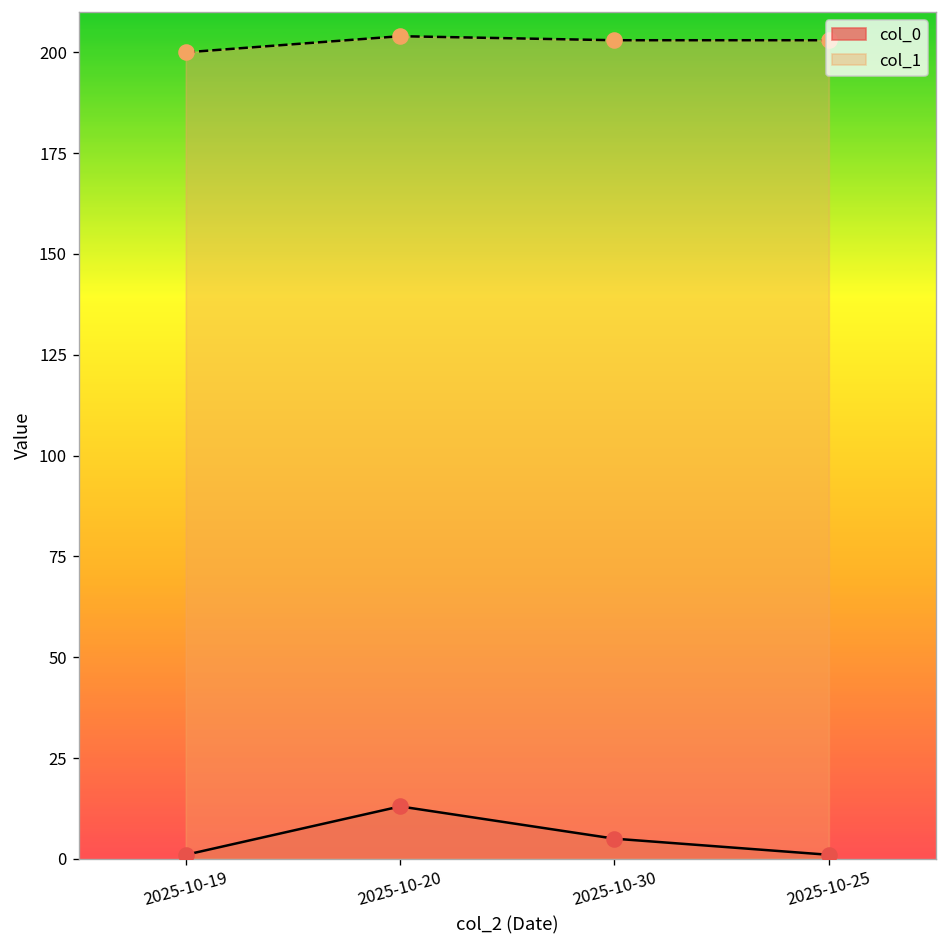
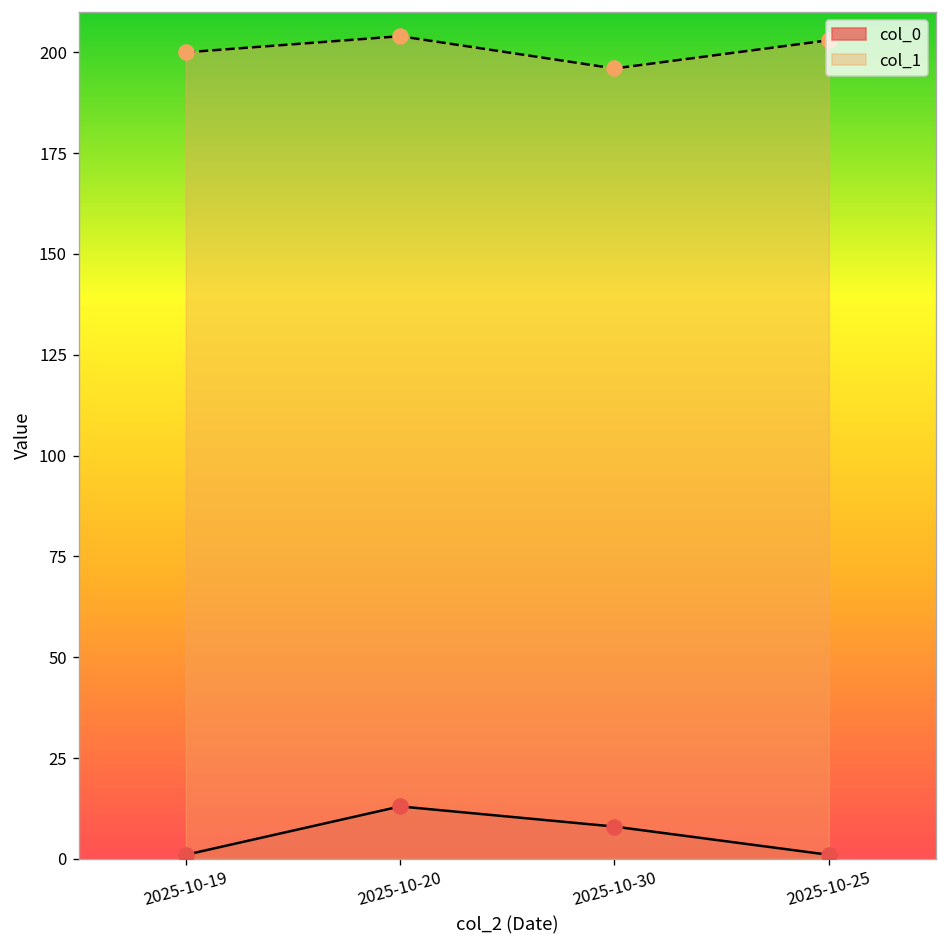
  {
    "col_0": {
      "2025-10-19": 1,
      "2025-10-20": 13,
-     "2025-10-30": 5,
+     "2025-10-30": 8,
      "2025-10-25": 1
    },
    "col_1": {
      "2025-10-19": 200,
      "2025-10-20": 204,
-     "2025-10-30": 203
+     "2025-10-30": 196
    }
  }
